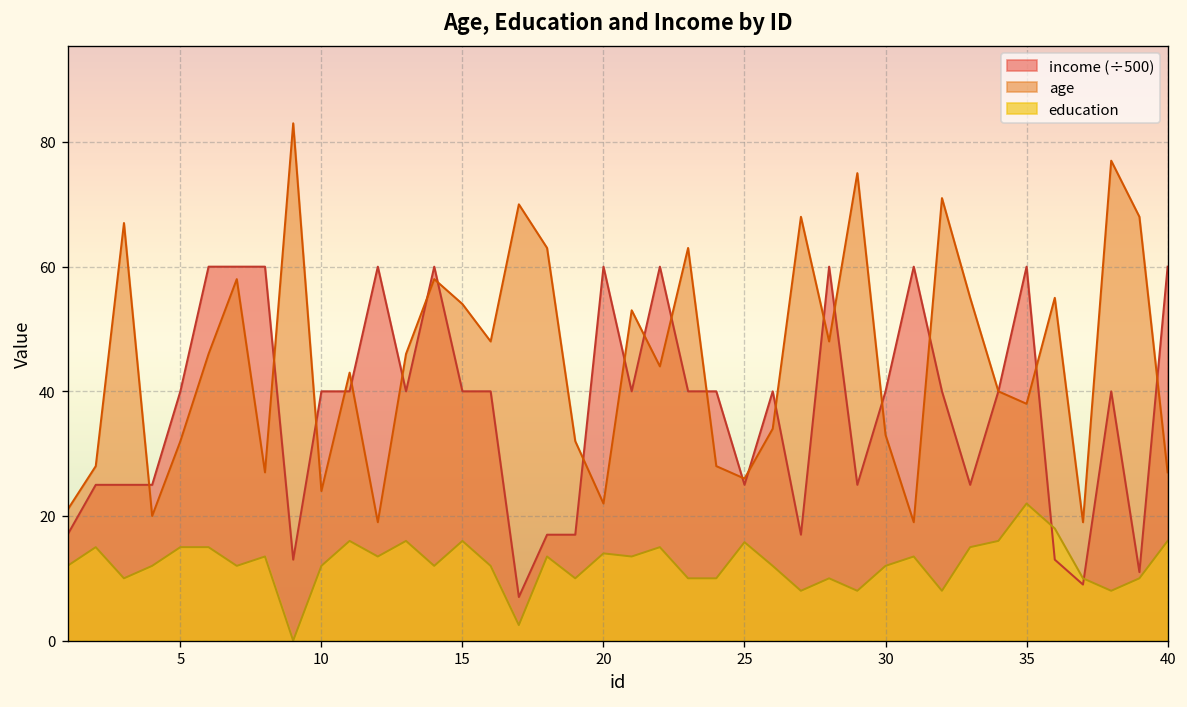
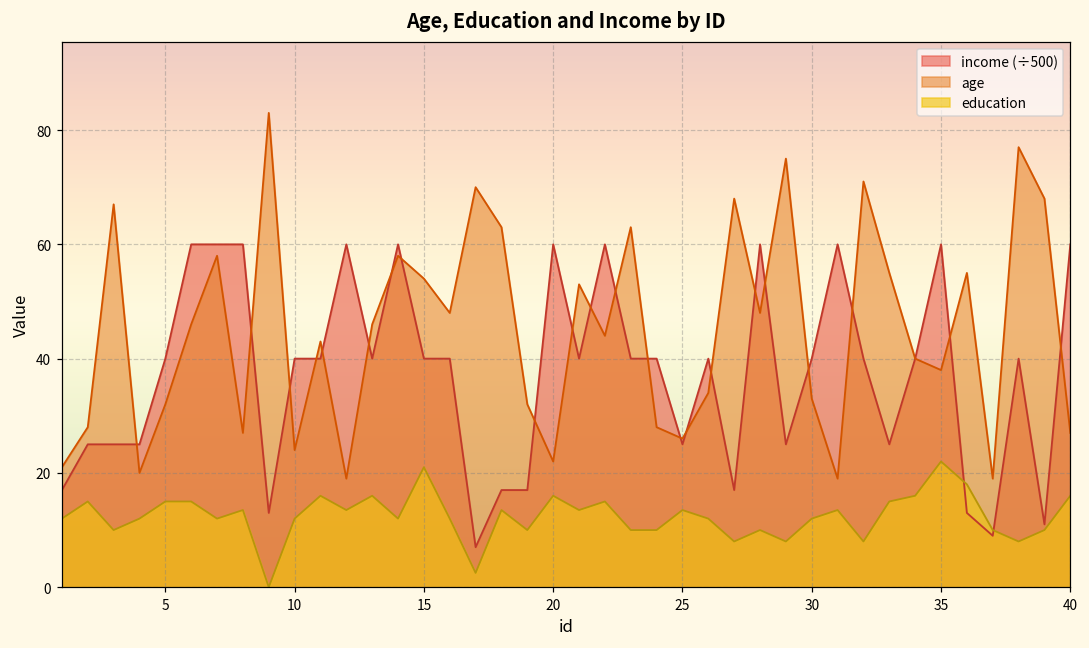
  {
    "education": {
      "5": 15,
      "10": 12,
-     "15": 16,
-     "20": 14,
-     "25": 16,
+     "15": 21,
+     "20": 16,
+     "25": 14,
      "30": 12,
      "35": 22,
      "40": 16
    }
  }
